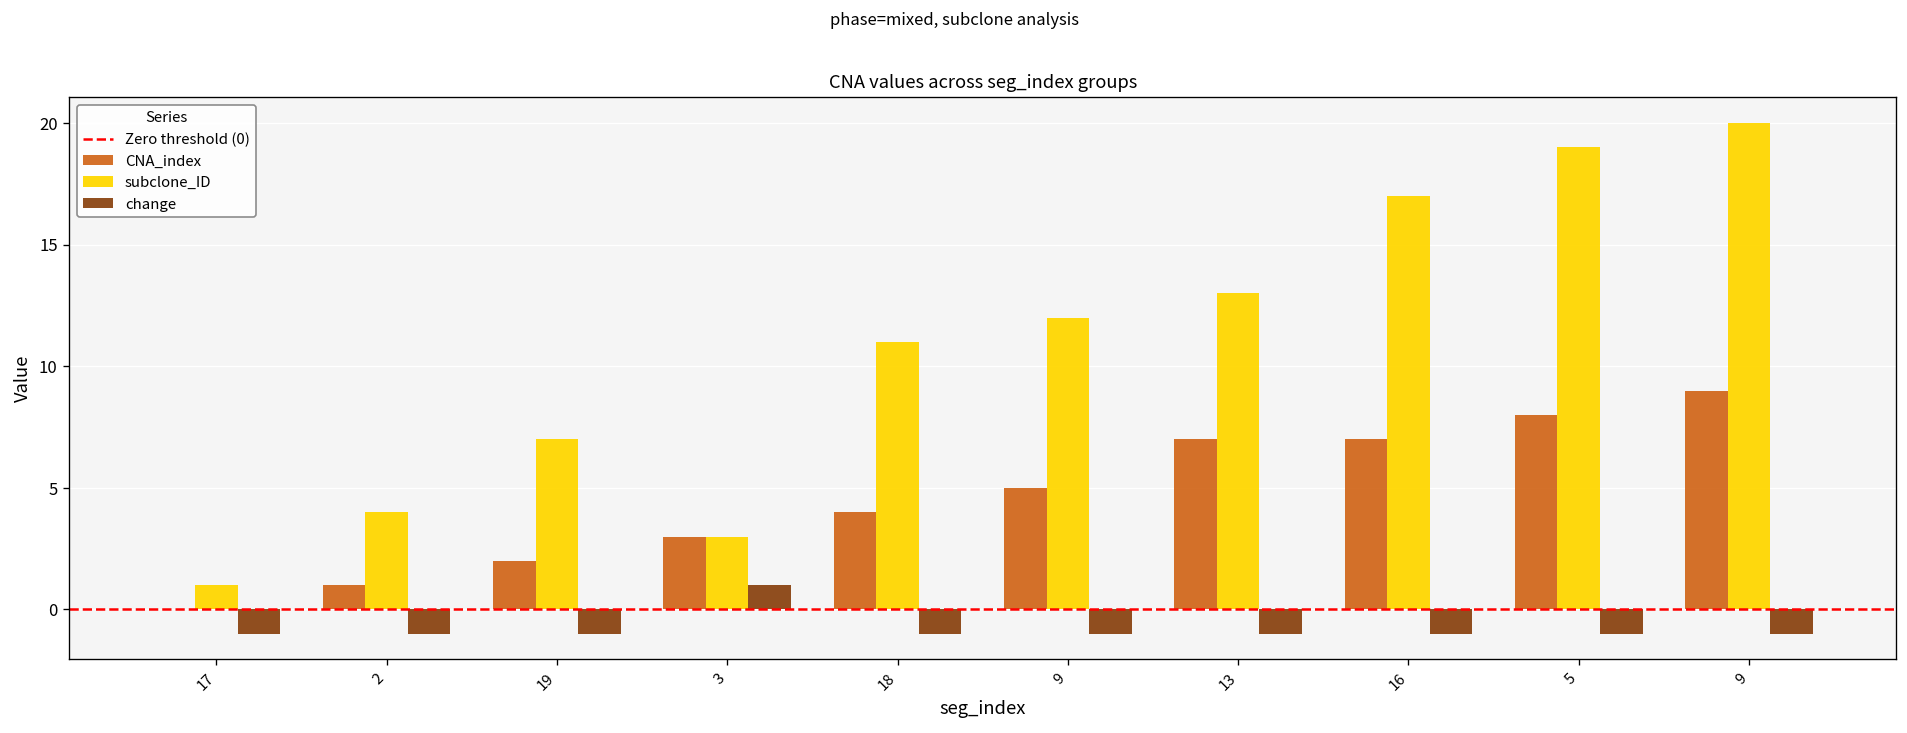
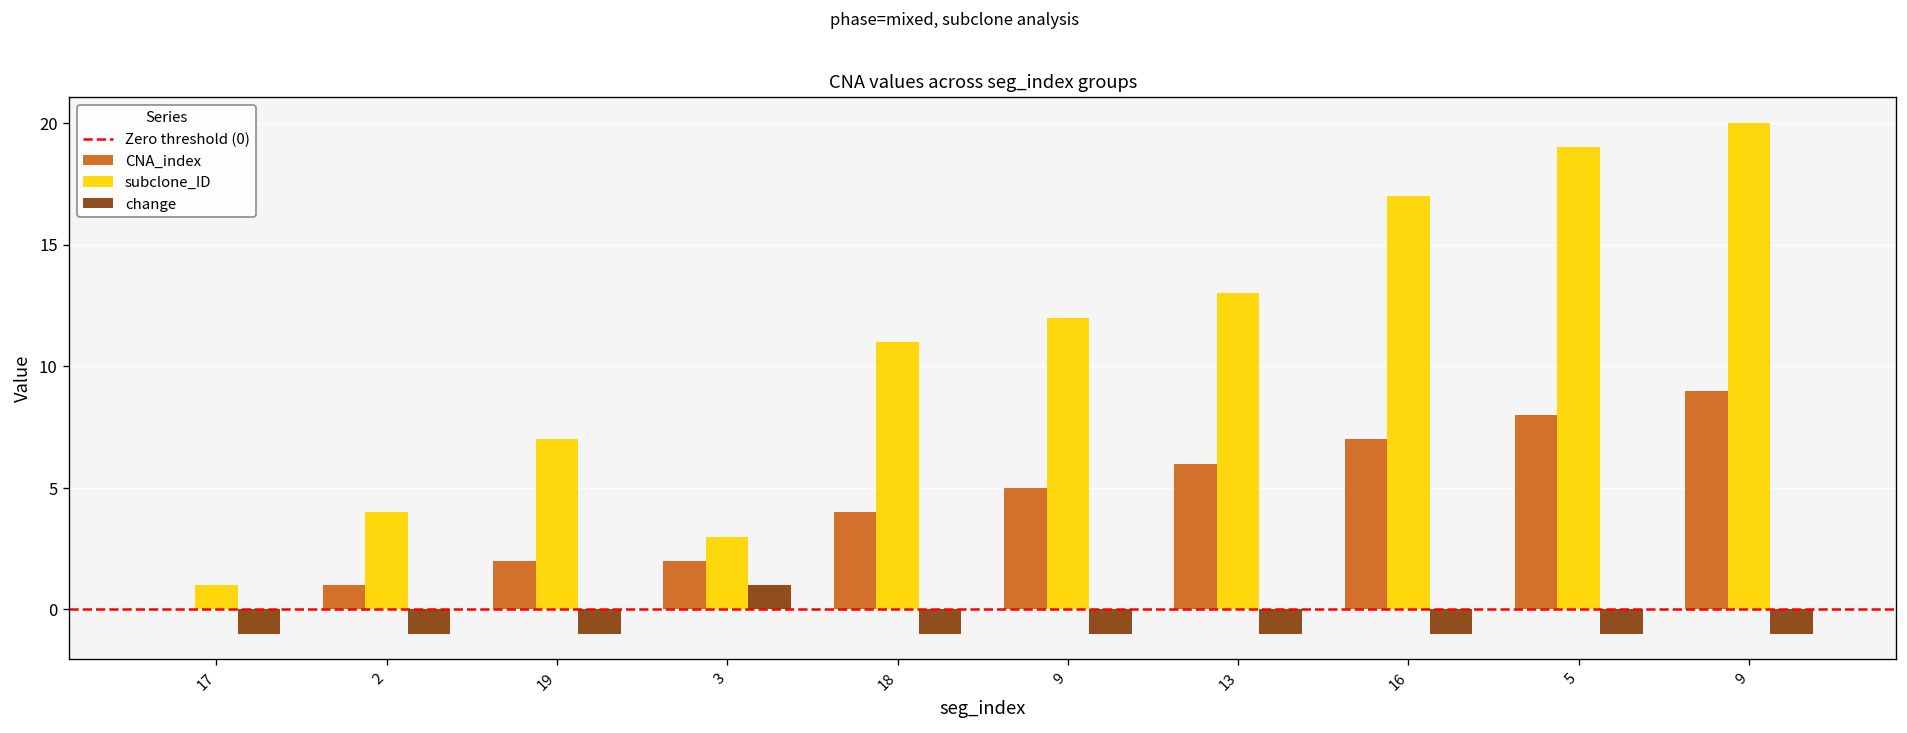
  {
    "CNA_index": {
      "17": 0,
      "2": 1,
      "19": 2,
-     "3": 3,
+     "3": 2,
      "18": 4,
-     "13": 7,
+     "13": 6,
      "16": 7,
      "5": 8
    },
    "subclone_ID": {
      "17": 1,
      "2": 4,
      "19": 7,
      "3": 3,
      "18": 11,
      "13": 13,
      "16": 17,
      "5": 19
    },
    "change": {
      "17": -1,
      "2": -1,
      "19": -1,
      "3": 1,
      "18": -1,
      "13": -1,
      "16": -1,
      "5": -1
    }
  }
